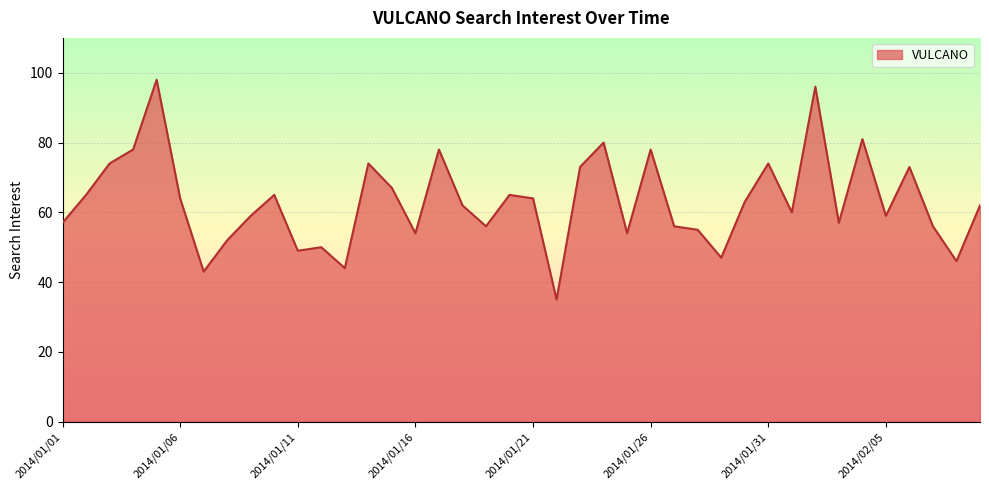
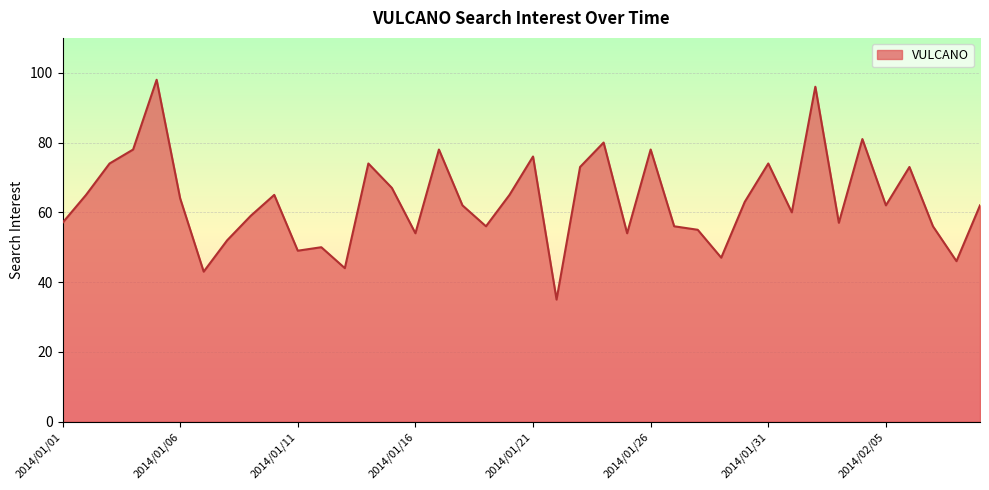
  {
    "2014/01/01": 57,
    "2014/01/06": 64,
    "2014/01/11": 49,
    "2014/01/16": 54,
-   "2014/01/21": 64,
+   "2014/01/21": 76,
    "2014/01/26": 78,
    "2014/01/31": 74,
-   "2014/02/05": 59
+   "2014/02/05": 62
  }
